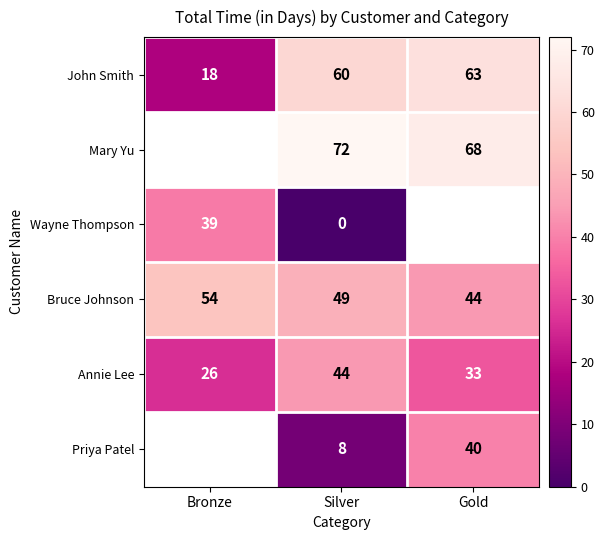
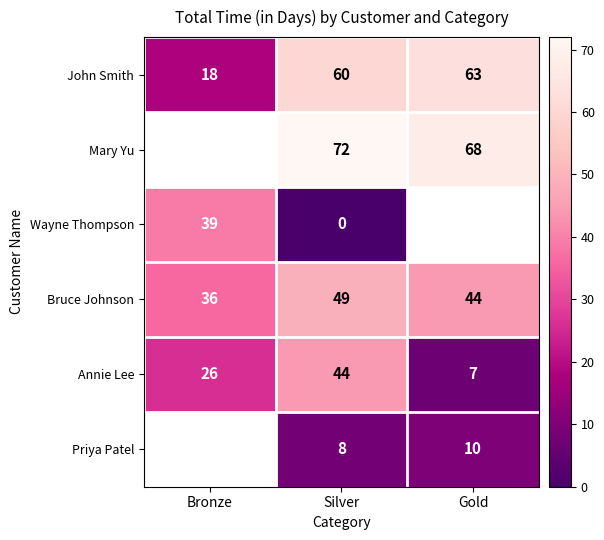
  {
    "John Smith": {
      "Bronze": 18,
      "Silver": 60,
      "Gold": 63
    },
    "Mary Yu": {
      "Silver": 72,
      "Gold": 68
    },
    "Wayne Thompson": {
      "Bronze": 39,
      "Silver": 0
    },
    "Bruce Johnson": {
-     "Bronze": 54,
+     "Bronze": 36,
      "Silver": 49,
      "Gold": 44
    },
    "Annie Lee": {
      "Bronze": 26,
      "Silver": 44,
-     "Gold": 33
+     "Gold": 7
    },
    "Priya Patel": {
      "Silver": 8,
-     "Gold": 40
+     "Gold": 10
    }
  }
